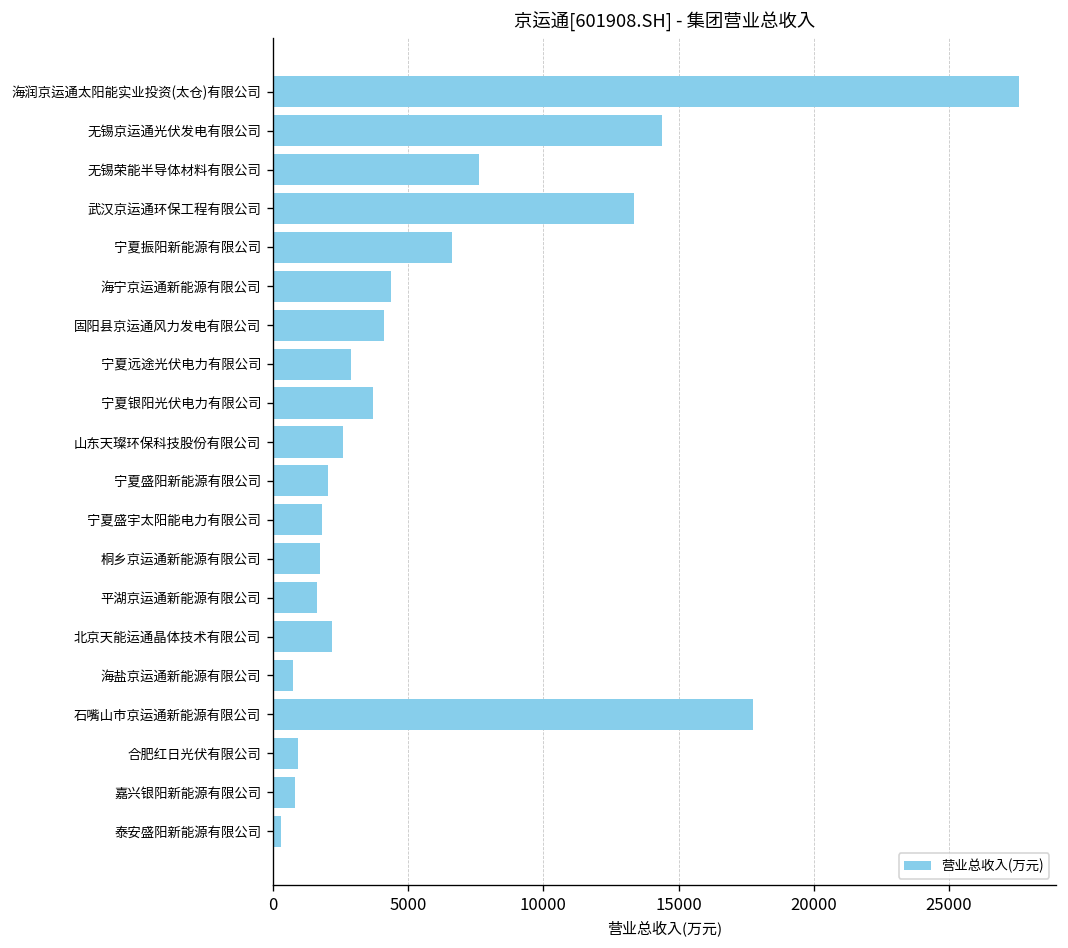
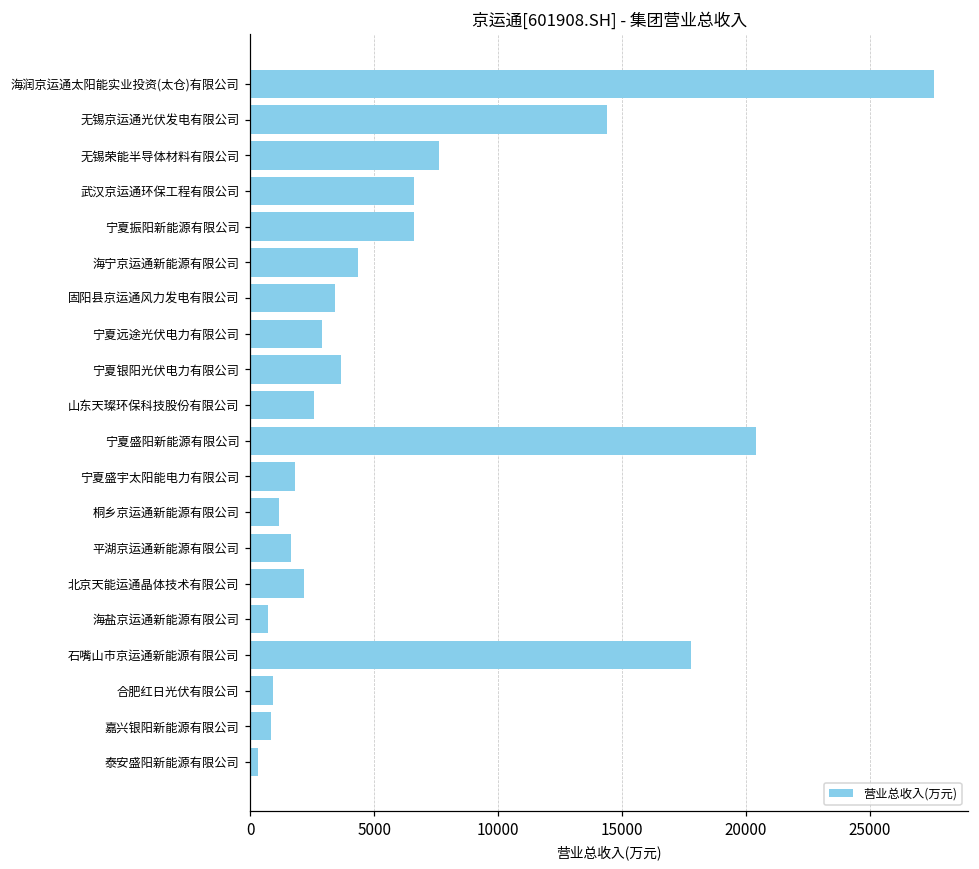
  {
    "海润京运通太阳能实业投资(太仓)有限公司": 27600,
    "无锡京运通光伏发电有限公司": 14400,
    "无锡荣能半导体材料有限公司": 7600,
-   "武汉京运通环保工程有限公司": 13400,
+   "武汉京运通环保工程有限公司": 6600,
    "宁夏振阳新能源有限公司": 6600,
    "海宁京运通新能源有限公司": 4400,
-   "固阳县京运通风力发电有限公司": 4100,
+   "固阳县京运通风力发电有限公司": 3400,
    "宁夏远途光伏电力有限公司": 2900,
    "宁夏银阳光伏电力有限公司": 3700,
    "山东天璨环保科技股份有限公司": 2600,
-   "宁夏盛阳新能源有限公司": 2000,
+   "宁夏盛阳新能源有限公司": 20400,
    "宁夏盛宇太阳能电力有限公司": 1800,
-   "桐乡京运通新能源有限公司": 1700,
+   "桐乡京运通新能源有限公司": 1200,
    "平湖京运通新能源有限公司": 1600,
    "北京天能运通晶体技术有限公司": 2200,
    "海盐京运通新能源有限公司": 700,
    "石嘴山市京运通新能源有限公司": 17800,
    "合肥红日光伏有限公司": 900,
    "嘉兴银阳新能源有限公司": 800,
    "泰安盛阳新能源有限公司": 300
  }
